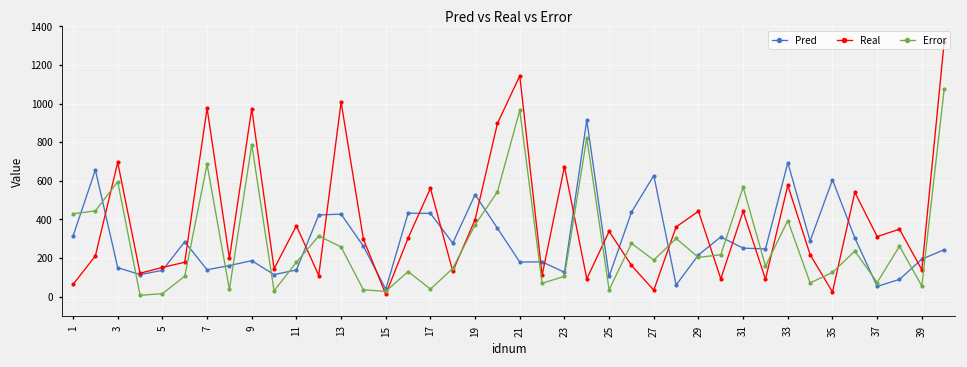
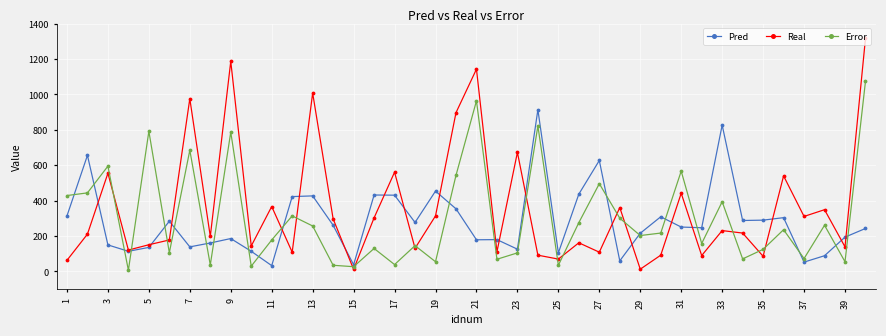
  {
    "Pred": {
      "1": 310,
      "3": 150,
      "7": 140,
      "9": 190,
-     "11": 140,
+     "11": 30,
      "13": 430,
      "17": 430,
-     "19": 530,
+     "19": 450,
      "21": 180,
      "23": 130,
      "25": 110,
      "27": 630,
      "31": 250,
-     "33": 690,
-     "35": 610,
+     "33": 830,
+     "35": 290,
      "37": 50,
      "39": 190
    },
    "Real": {
      "1": 60,
-     "3": 700,
+     "3": 560,
      "7": 980,
-     "9": 970,
+     "9": 1190,
      "11": 370,
      "13": 1010,
      "17": 560,
-     "19": 400,
+     "19": 310,
      "21": 1140,
      "23": 670,
-     "25": 340,
-     "27": 30,
-     "29": 440,
+     "25": 70,
+     "27": 110,
+     "29": 10,
      "31": 440,
-     "33": 580,
-     "35": 20,
+     "33": 230,
+     "35": 90,
      "37": 310,
      "39": 140
    },
    "Error": {
      "1": 430,
      "3": 600,
-     "5": 20,
+     "5": 790,
      "7": 690,
      "9": 790,
      "11": 180,
      "13": 260,
      "17": 40,
-     "19": 370,
+     "19": 60,
      "21": 960,
      "23": 110,
      "25": 40,
-     "27": 190,
+     "27": 500,
      "31": 570,
      "33": 390,
      "35": 130,
      "37": 70,
      "39": 60
    }
  }
